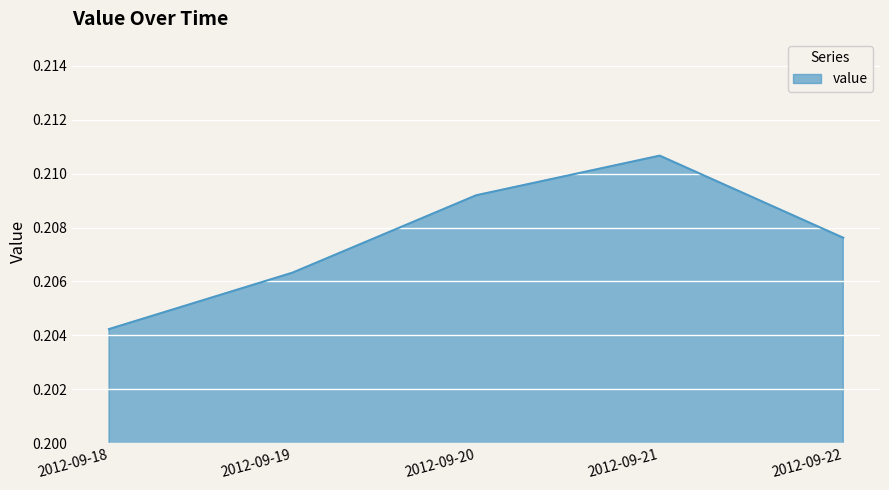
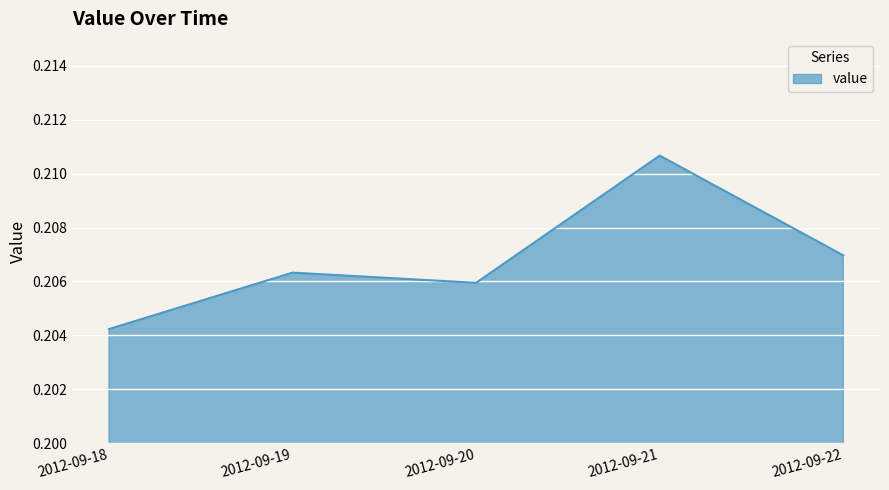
  {
    "2012-09-18": 0.2042,
    "2012-09-19": 0.2063,
-   "2012-09-20": 0.2092,
+   "2012-09-20": 0.2059,
    "2012-09-21": 0.2107,
-   "2012-09-22": 0.2076
+   "2012-09-22": 0.2070
  }
